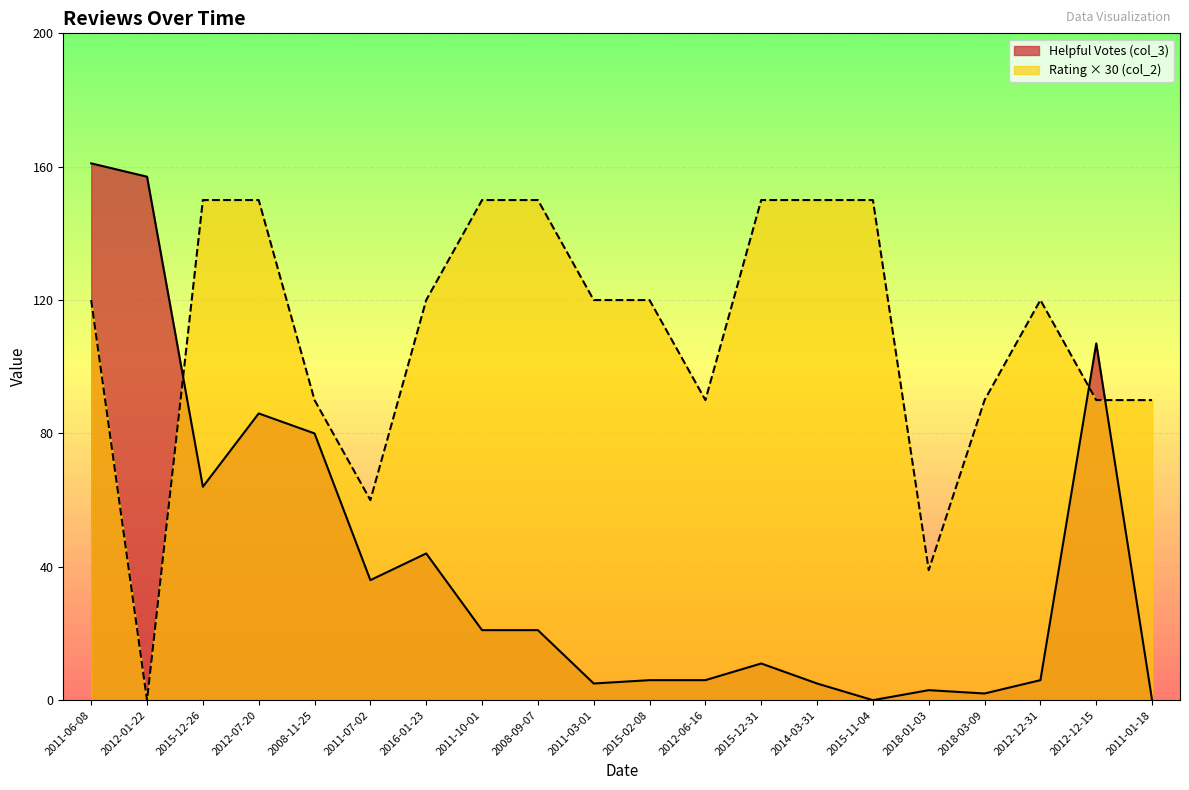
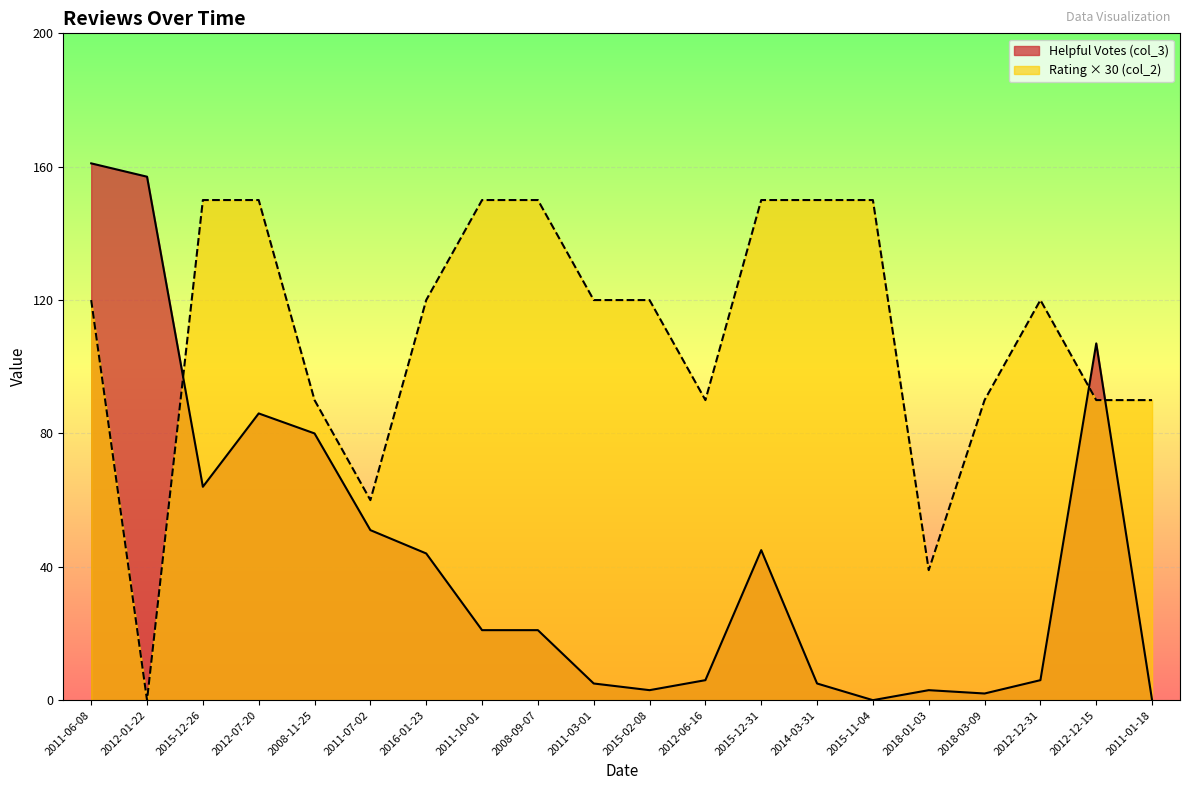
  {
    "Helpful Votes (col_3)": {
      "2011-06-08": 161,
      "2012-01-22": 157,
      "2015-12-26": 64,
      "2012-07-20": 86,
      "2008-11-25": 80,
-     "2011-07-02": 36,
+     "2011-07-02": 51,
      "2016-01-23": 44,
      "2011-10-01": 21,
      "2008-09-07": 21,
      "2011-03-01": 5,
-     "2015-02-08": 6,
+     "2015-02-08": 3,
      "2012-06-16": 6,
-     "2015-12-31": 11,
+     "2015-12-31": 45,
      "2014-03-31": 5,
      "2015-11-04": 0,
      "2018-01-03": 3,
      "2018-03-09": 2,
      "2012-12-31": 6,
      "2012-12-15": 107,
      "2011-01-18": 0
    },
    "Rating × 30 (col_2)": {
      "2011-06-08": 120,
      "2012-01-22": 0,
      "2015-12-26": 150,
      "2012-07-20": 150,
      "2008-11-25": 90,
      "2011-07-02": 60,
      "2016-01-23": 120,
      "2011-10-01": 150,
      "2008-09-07": 150,
      "2011-03-01": 120,
      "2015-02-08": 120,
      "2012-06-16": 90,
      "2015-12-31": 150,
      "2014-03-31": 150,
      "2015-11-04": 150,
      "2018-01-03": 39,
      "2018-03-09": 90,
      "2012-12-31": 120,
      "2012-12-15": 90,
      "2011-01-18": 90
    }
  }
